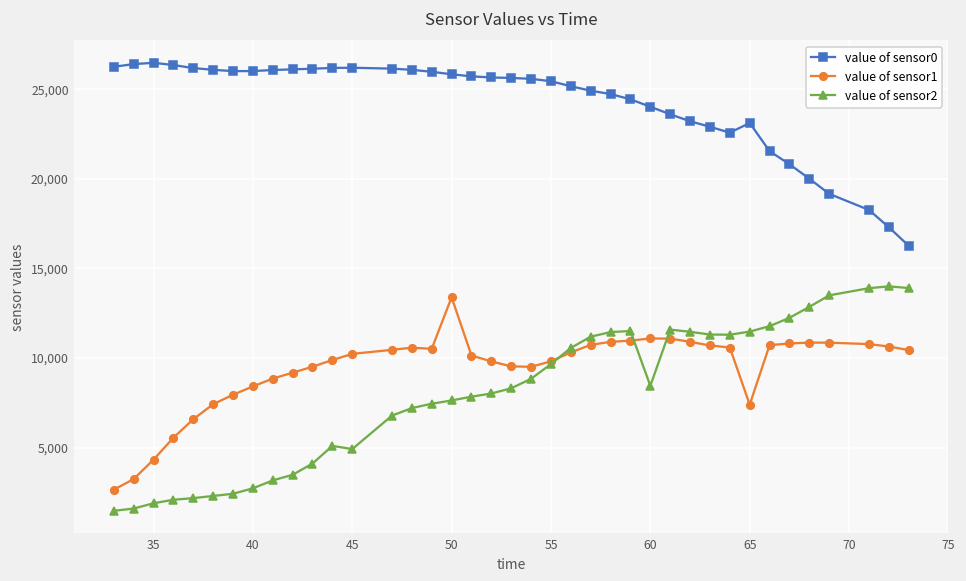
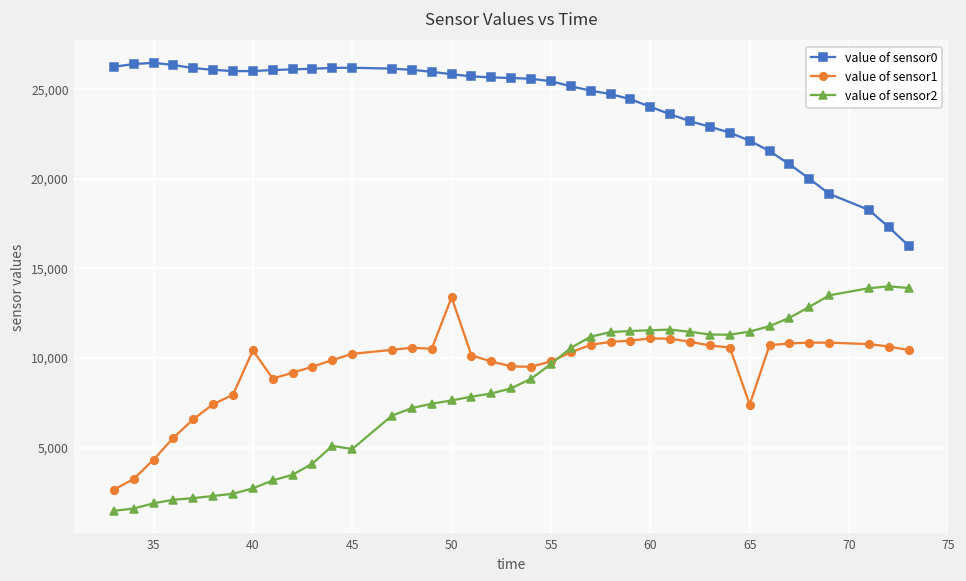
  {
    "value of sensor0": {
      "35": "26,500",
      "40": "26,000",
      "45": "26,200",
      "50": "25,800",
      "55": "25,400",
      "60": "24,000",
-     "65": "23,100"
+     "65": "22,100"
    },
    "value of sensor1": {
      "35": "4,300",
-     "40": "8,400",
+     "40": "10,400",
      "45": "10,200",
      "50": "13,400",
      "60": "11,100",
      "65": "7,400"
    },
    "value of sensor2": {
      "35": "1,900",
      "40": "2,700",
      "45": "4,900",
      "50": "7,600",
-     "60": "8,400",
+     "60": "11,500",
      "65": "11,500"
    }
  }
